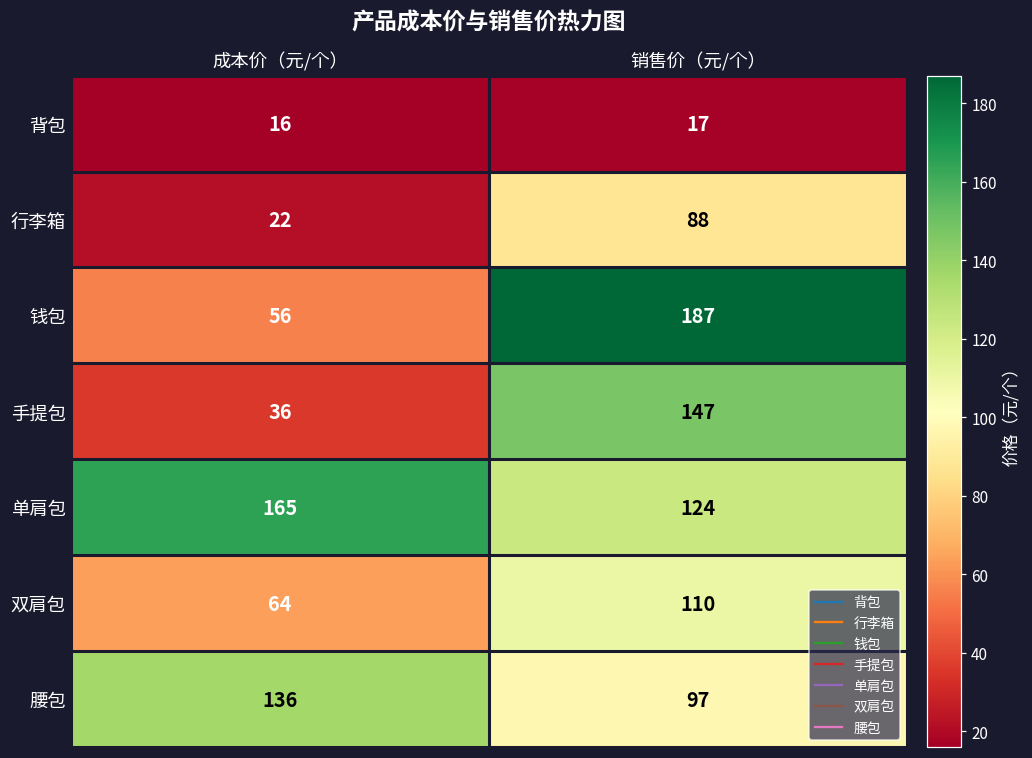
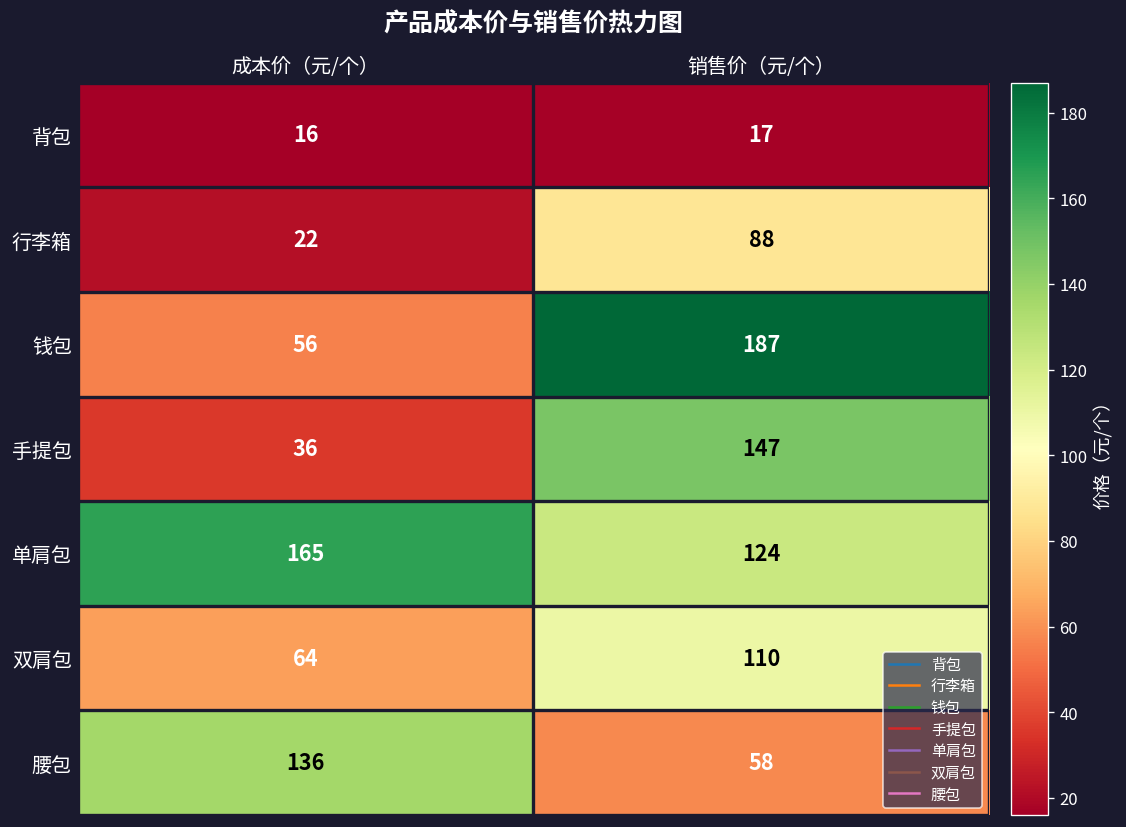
  {
    "背包": {
      "成本价（元/个）": 16,
      "销售价（元/个）": 17
    },
    "行李箱": {
      "成本价（元/个）": 22,
      "销售价（元/个）": 88
    },
    "钱包": {
      "成本价（元/个）": 56,
      "销售价（元/个）": 187
    },
    "手提包": {
      "成本价（元/个）": 36,
      "销售价（元/个）": 147
    },
    "单肩包": {
      "成本价（元/个）": 165,
      "销售价（元/个）": 124
    },
    "双肩包": {
      "成本价（元/个）": 64,
      "销售价（元/个）": 110
    },
    "腰包": {
      "成本价（元/个）": 136,
-     "销售价（元/个）": 97
+     "销售价（元/个）": 58
    }
  }
